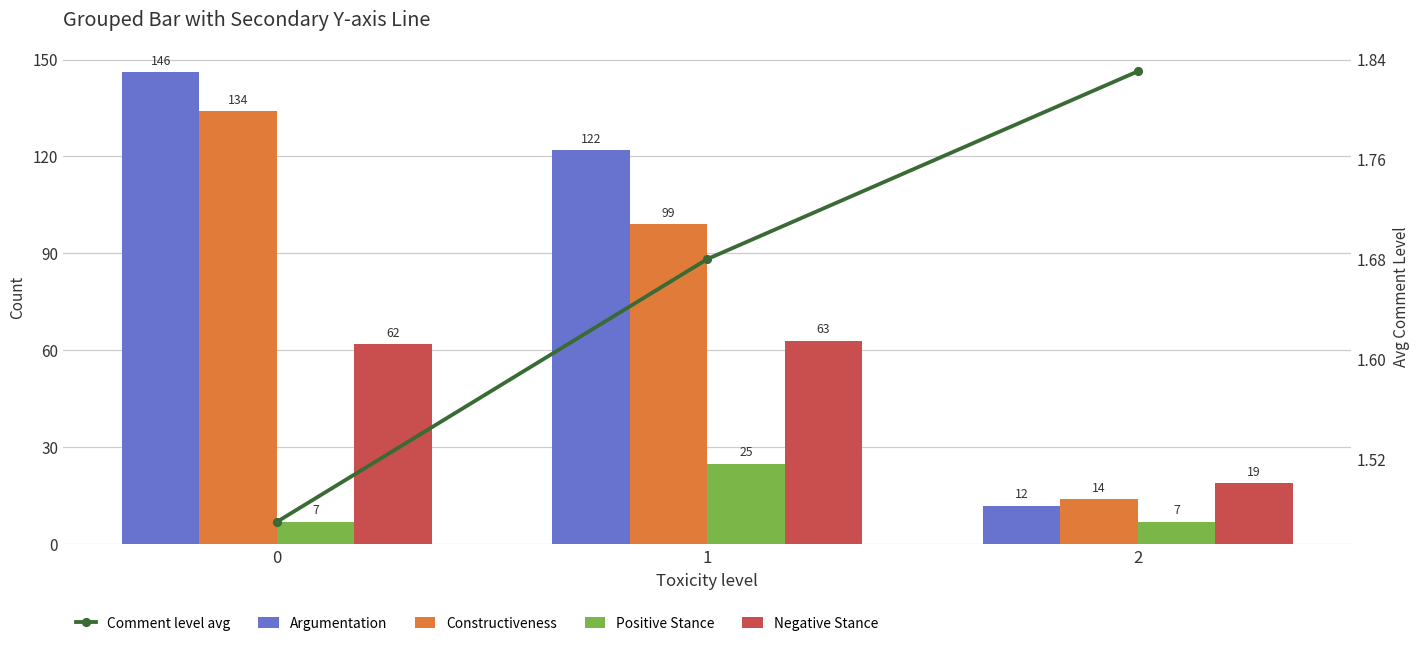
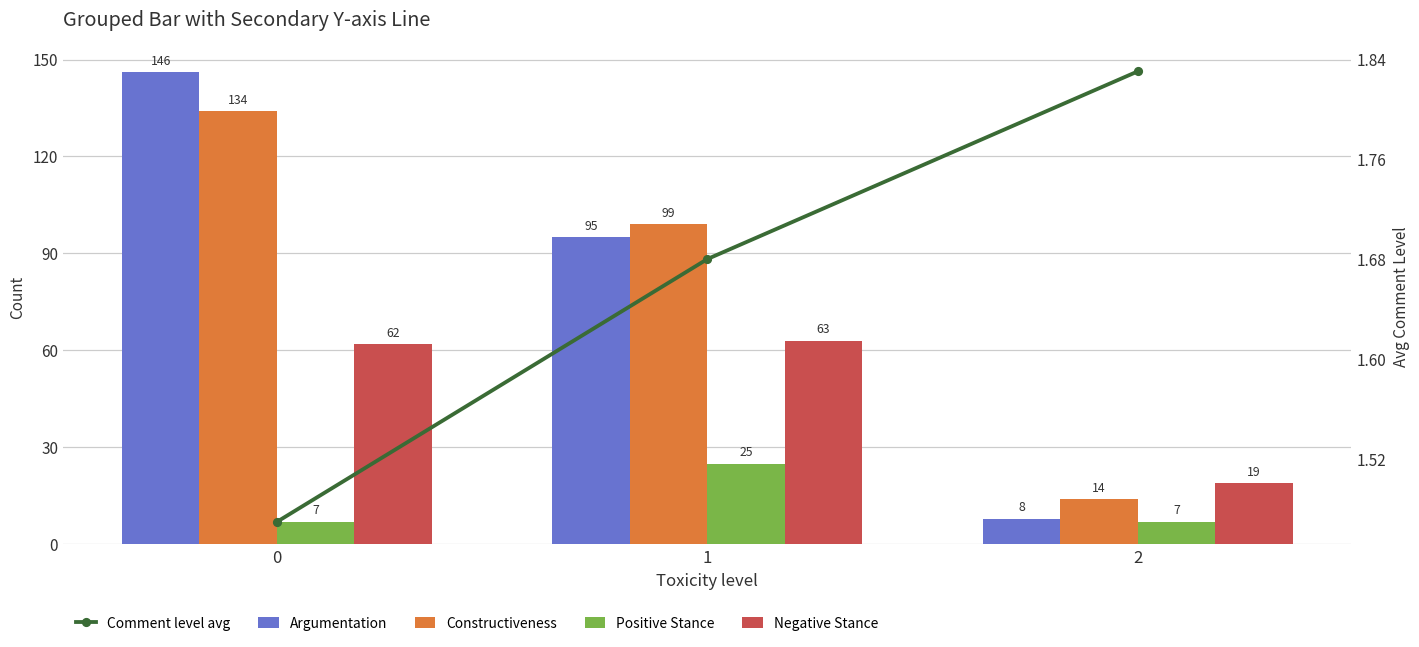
  {
    "Argumentation": {
      "0": 146,
-     "1": 122,
-     "2": 12
+     "1": 95,
+     "2": 8
    },
    "Positive Stance": {
      "0": 7,
      "1": 25,
      "2": 7
    }
  }
